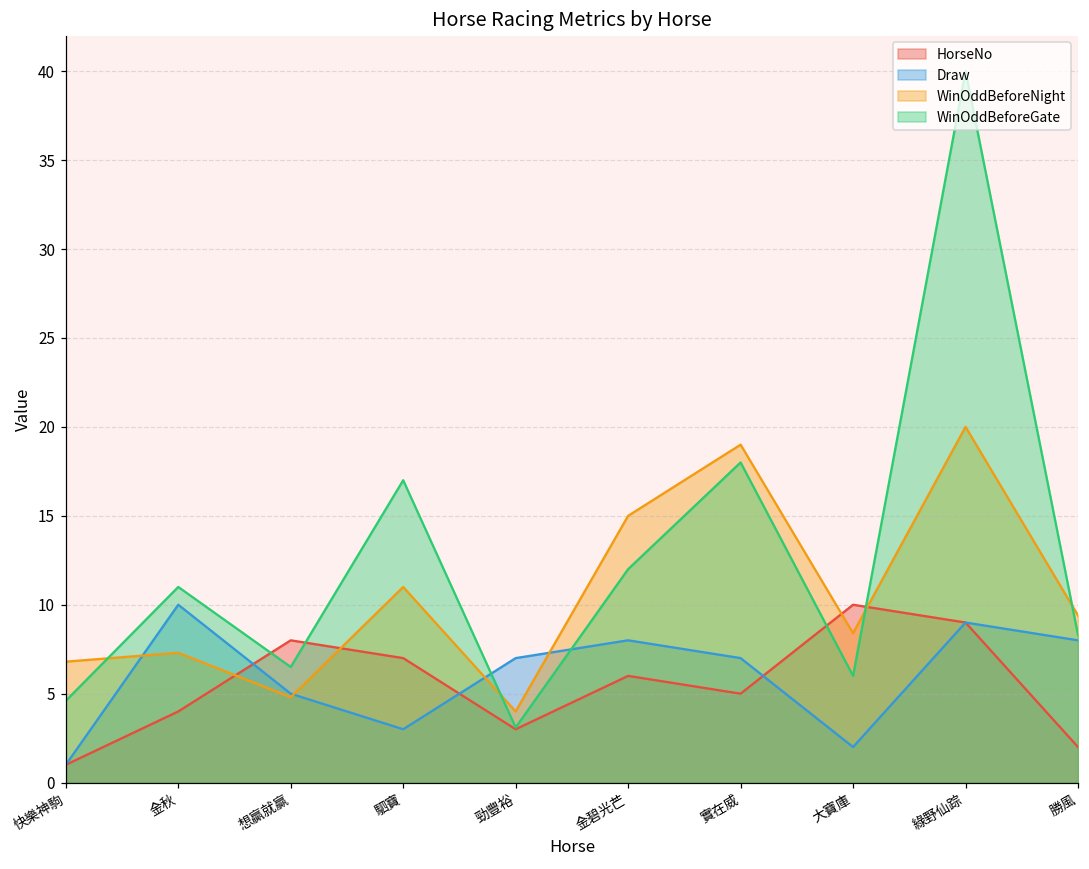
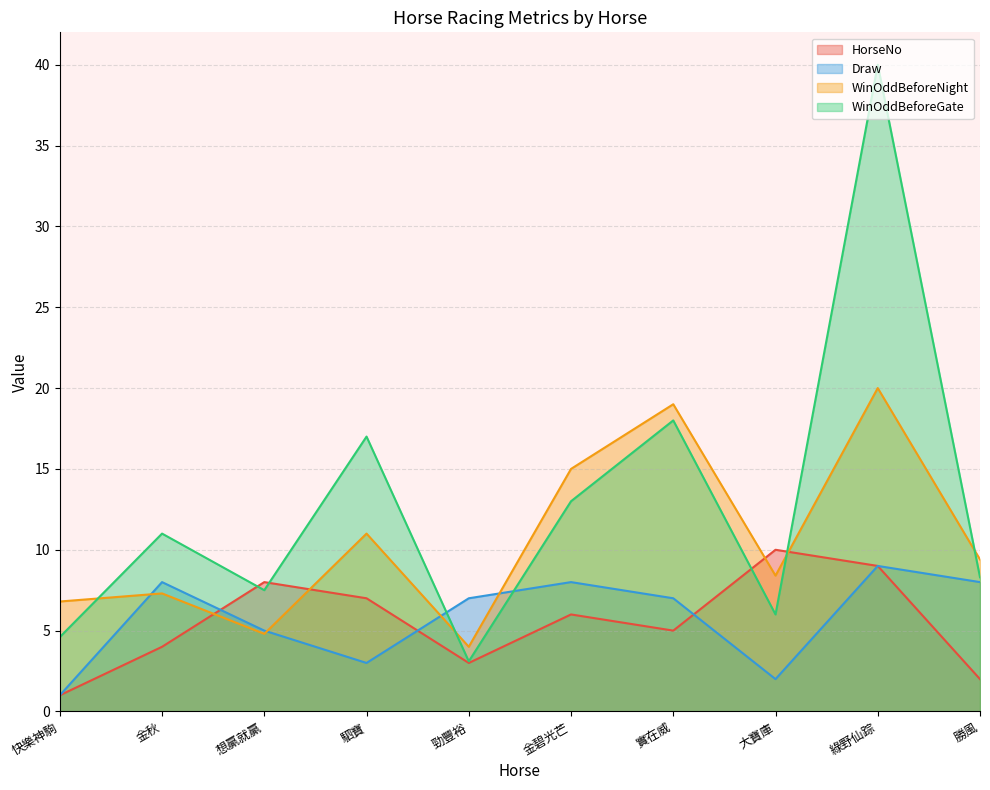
  {
    "Draw": {
-     "金秋": 10,
+     "金秋": 8,
      "想贏就贏": 5,
      "駟寶": 3,
      "勁豐裕": 7,
      "金碧光芒": 8,
      "實在威": 7,
      "大寶庫": 2,
      "勝風": 8
    },
    "WinOddBeforeGate": {
      "快樂神駒": 4.6,
      "金秋": 11.0,
-     "想贏就贏": 6.5,
+     "想贏就贏": 7.5,
      "駟寶": 17.0,
-     "金碧光芒": 12,
+     "金碧光芒": 13,
      "實在威": 18.0,
      "大寶庫": 6.0,
      "勝風": 8.3
    }
  }
